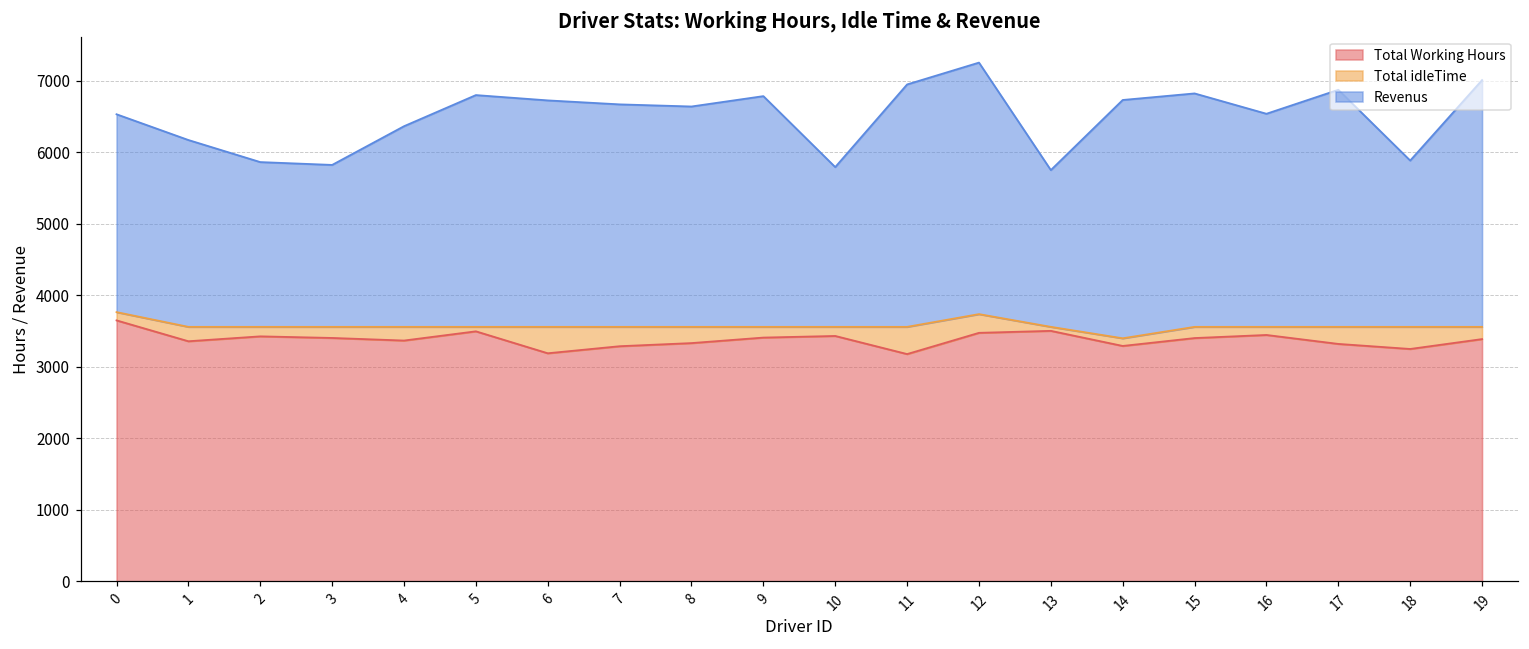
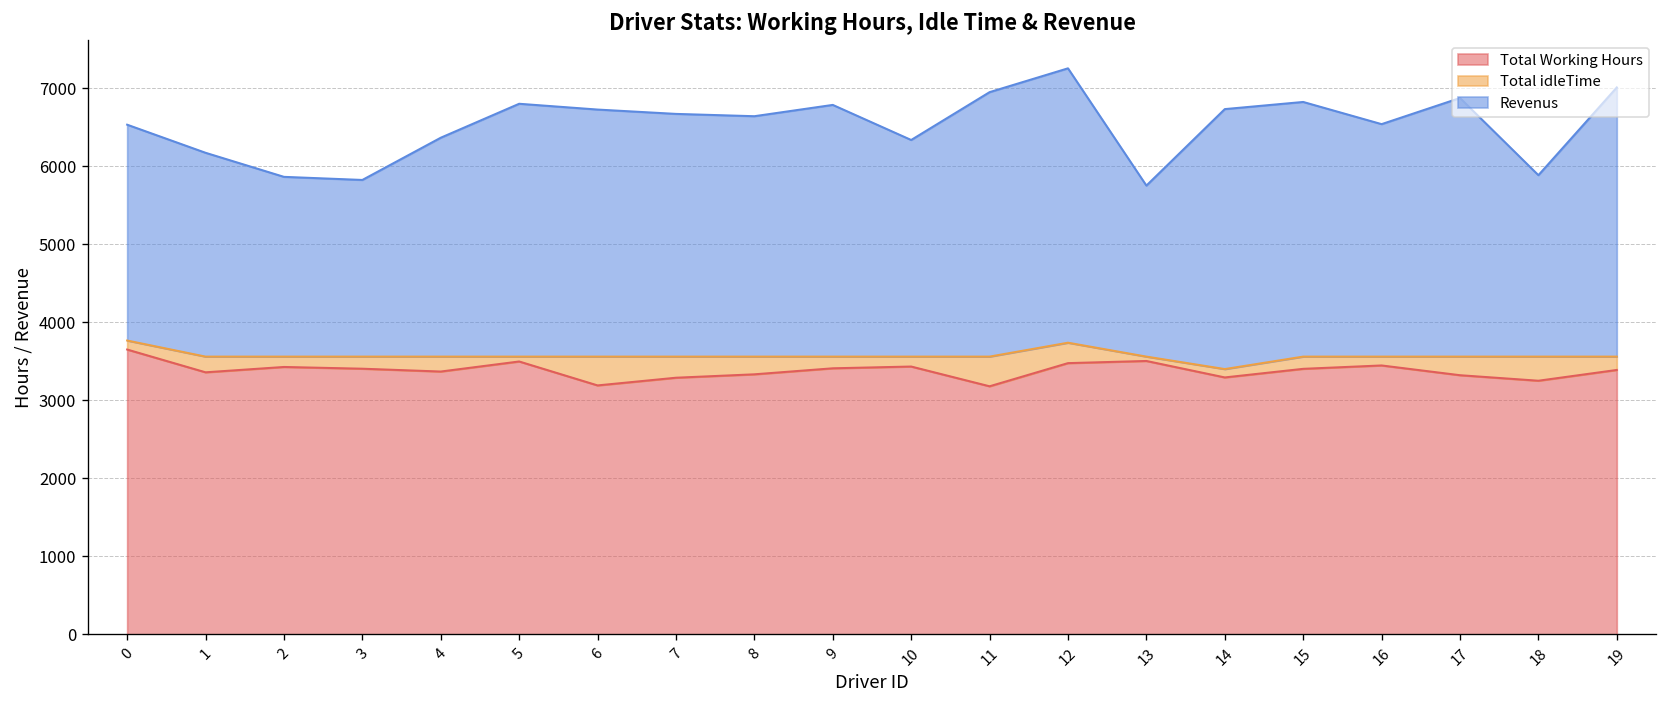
  {
    "Total Working Hours": {
      "0": 3700,
      "1": 3400,
      "2": 3400,
      "3": 3400,
      "4": 3400,
      "5": 3500,
      "6": 3200,
      "7": 3300,
      "8": 3300,
      "9": 3400,
      "10": 3400,
      "11": 3200,
      "12": 3500,
      "13": 3500,
      "14": 3300,
      "15": 3400,
      "16": 3400,
      "17": 3300,
      "18": 3300,
      "19": 3400
    },
    "Total idleTime": {
      "0": 3800,
      "1": 3600,
      "2": 3600,
      "3": 3600,
      "4": 3600,
      "5": 3600,
      "6": 3600,
      "7": 3600,
      "8": 3600,
      "9": 3600,
      "10": 3600,
      "11": 3600,
      "12": 3700,
      "13": 3600,
      "14": 3400,
      "15": 3600,
      "16": 3600,
      "17": 3600,
      "18": 3600,
      "19": 3600
    },
    "Revenus": {
      "0": 6500,
      "1": 6200,
      "2": 5900,
      "3": 5800,
      "4": 6400,
      "5": 6800,
      "6": 6700,
      "7": 6700,
      "8": 6600,
      "9": 6800,
-     "10": 5800,
+     "10": 6300,
      "11": 6900,
      "12": 7300,
      "13": 5800,
      "14": 6700,
      "15": 6800,
      "16": 6500,
      "18": 5900
    }
  }
